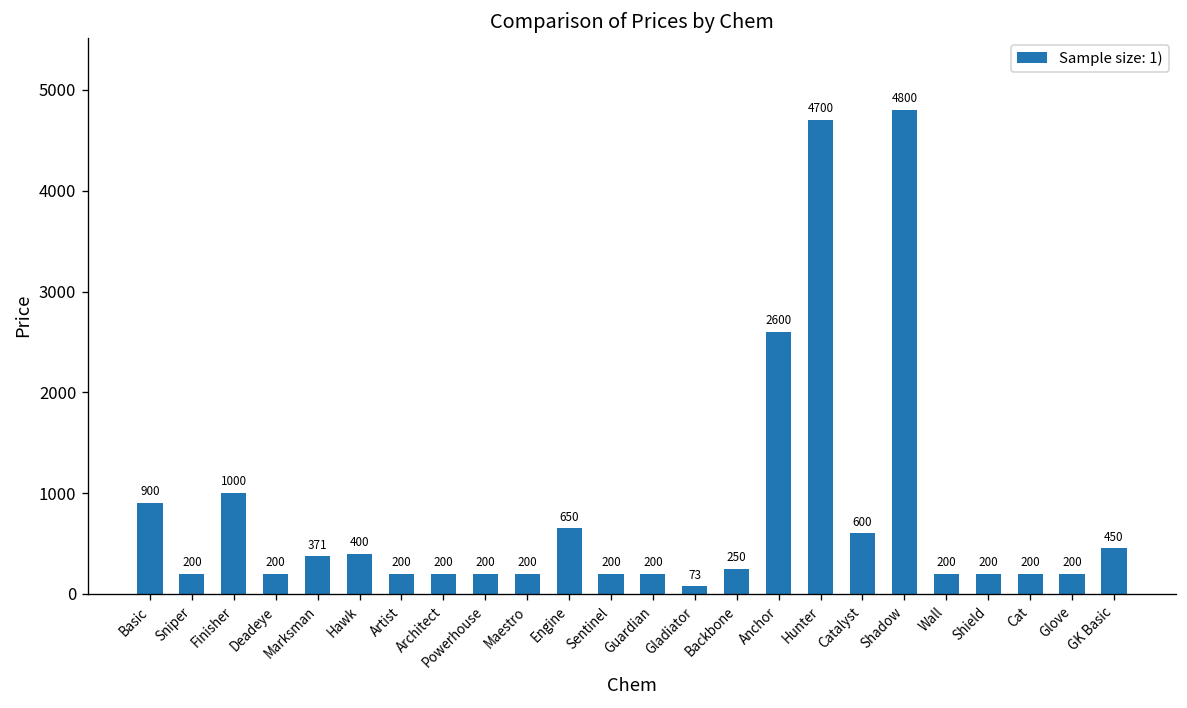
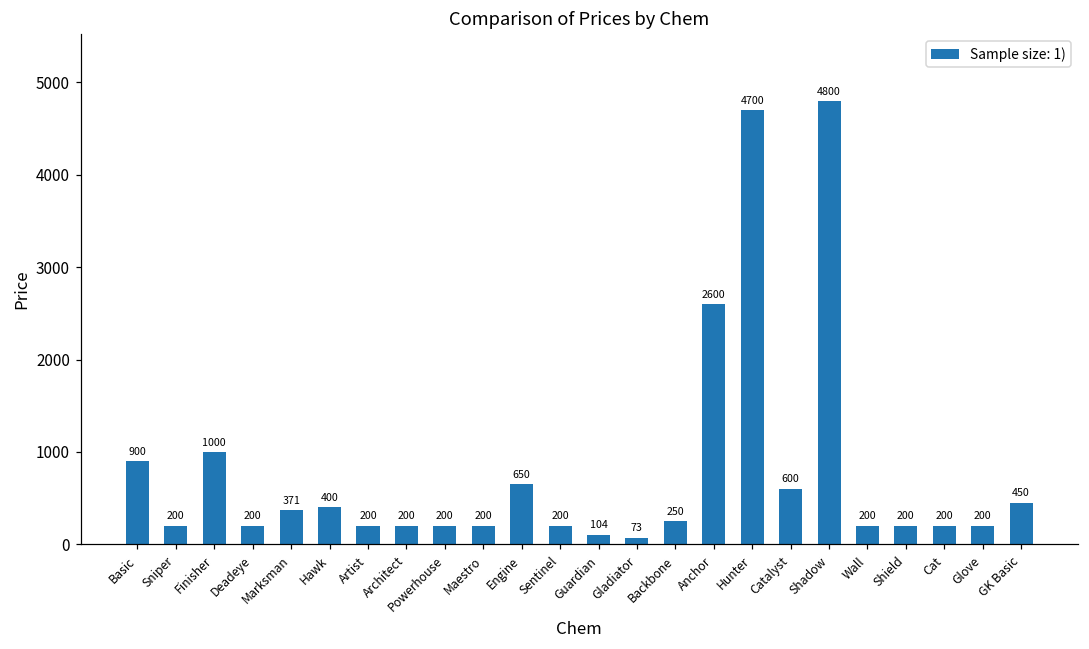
  {
    "Basic": 900,
    "Sniper": 200,
    "Finisher": 1000,
    "Deadeye": 200,
    "Marksman": 371,
    "Hawk": 400,
    "Artist": 200,
    "Architect": 200,
    "Powerhouse": 200,
    "Maestro": 200,
    "Engine": 650,
    "Sentinel": 200,
-   "Guardian": 200,
+   "Guardian": 104,
    "Gladiator": 73,
    "Backbone": 250,
    "Anchor": 2600,
    "Hunter": 4700,
    "Catalyst": 600,
    "Shadow": 4800,
    "Wall": 200,
    "Shield": 200,
    "Cat": 200,
    "Glove": 200,
    "GK Basic": 450
  }
